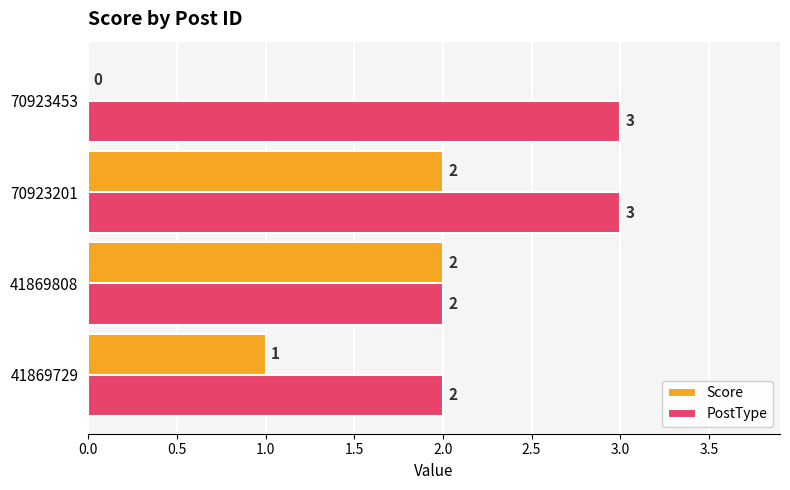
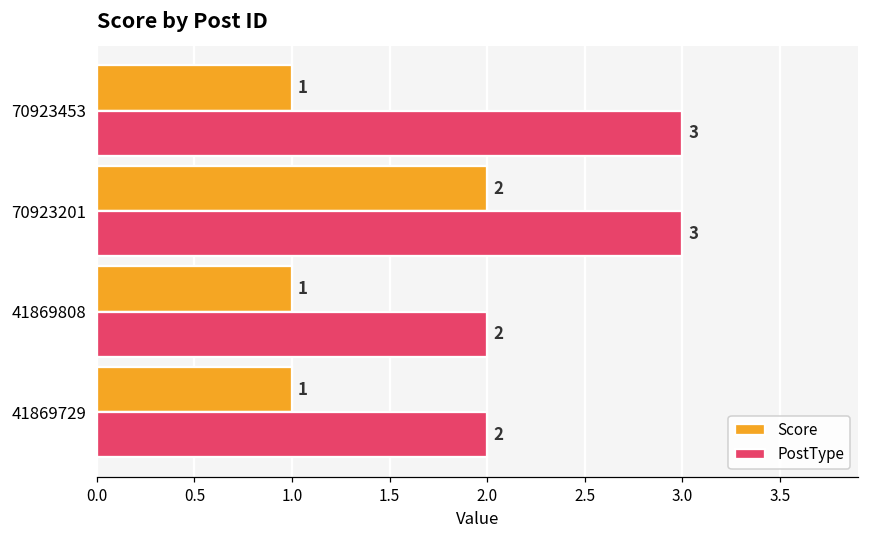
  {
    "Score": {
-     "70923453": 0,
+     "70923453": 1,
      "70923201": 2,
-     "41869808": 2,
+     "41869808": 1,
      "41869729": 1
    },
    "PostType": {
      "70923453": 3,
      "70923201": 3,
      "41869808": 2,
      "41869729": 2
    }
  }
